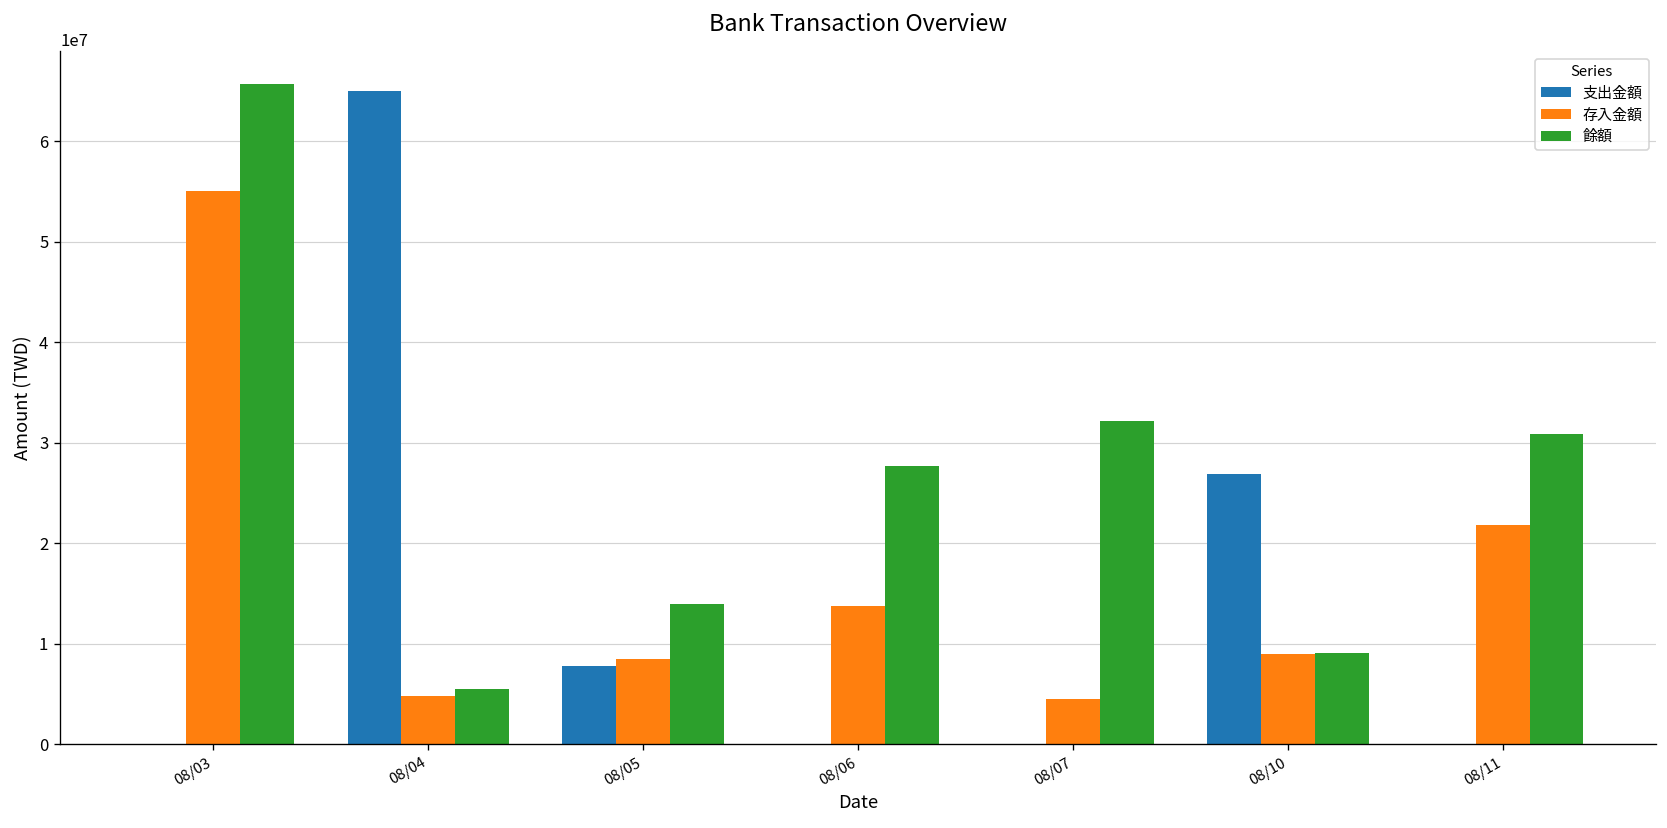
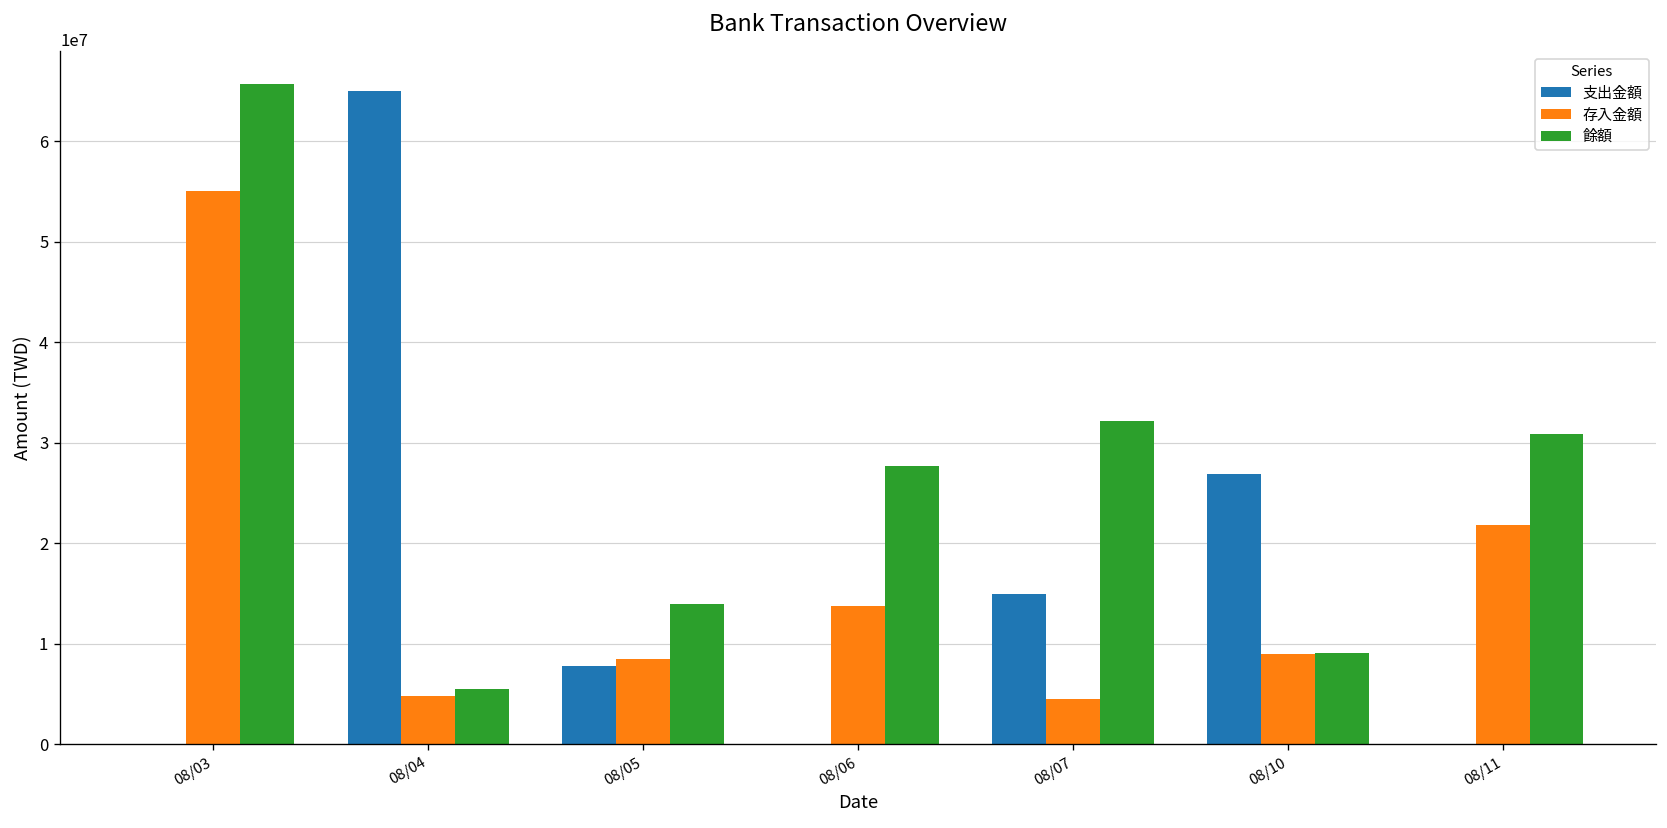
  {
    "支出金額": {
      "08/03": 0,
      "08/04": 65000000,
      "08/05": 8000000,
      "08/06": 0,
-     "08/07": 0,
+     "08/07": 15000000,
      "08/10": 27000000,
      "08/11": 0
    },
    "存入金額": {
      "08/03": 55000000,
      "08/04": 5000000,
      "08/05": 9000000,
      "08/06": 14000000,
      "08/07": 5000000,
      "08/10": 9000000,
      "08/11": 22000000
    },
    "餘額": {
      "08/03": 66000000,
      "08/04": 5000000,
      "08/05": 14000000,
      "08/06": 28000000,
      "08/07": 32000000,
      "08/10": 9000000,
      "08/11": 31000000
    }
  }
